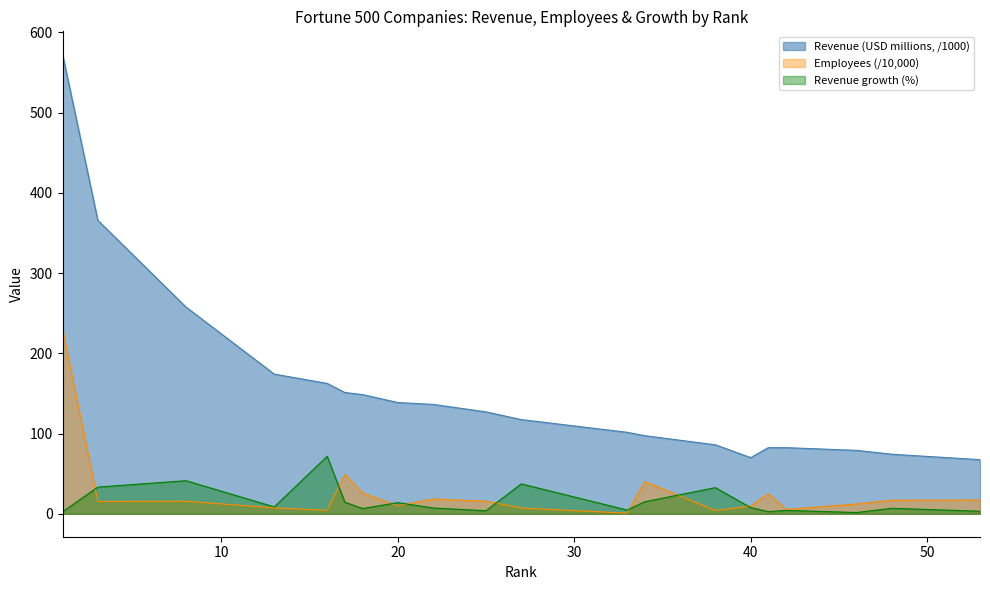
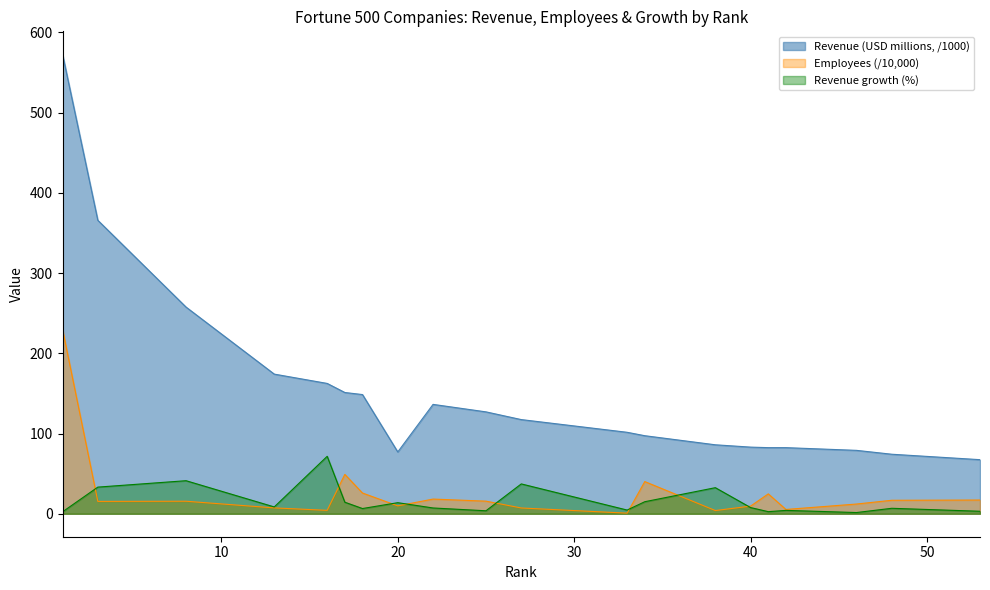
  {
    "Revenue (USD millions, /1000)": {
-     "20": 140,
-     "40": 70
+     "20": 80,
+     "40": 80
    },
    "Employees (/10,000)": {
      "20": 10
    },
    "Revenue growth (%)": {
      "20": 10
    }
  }
